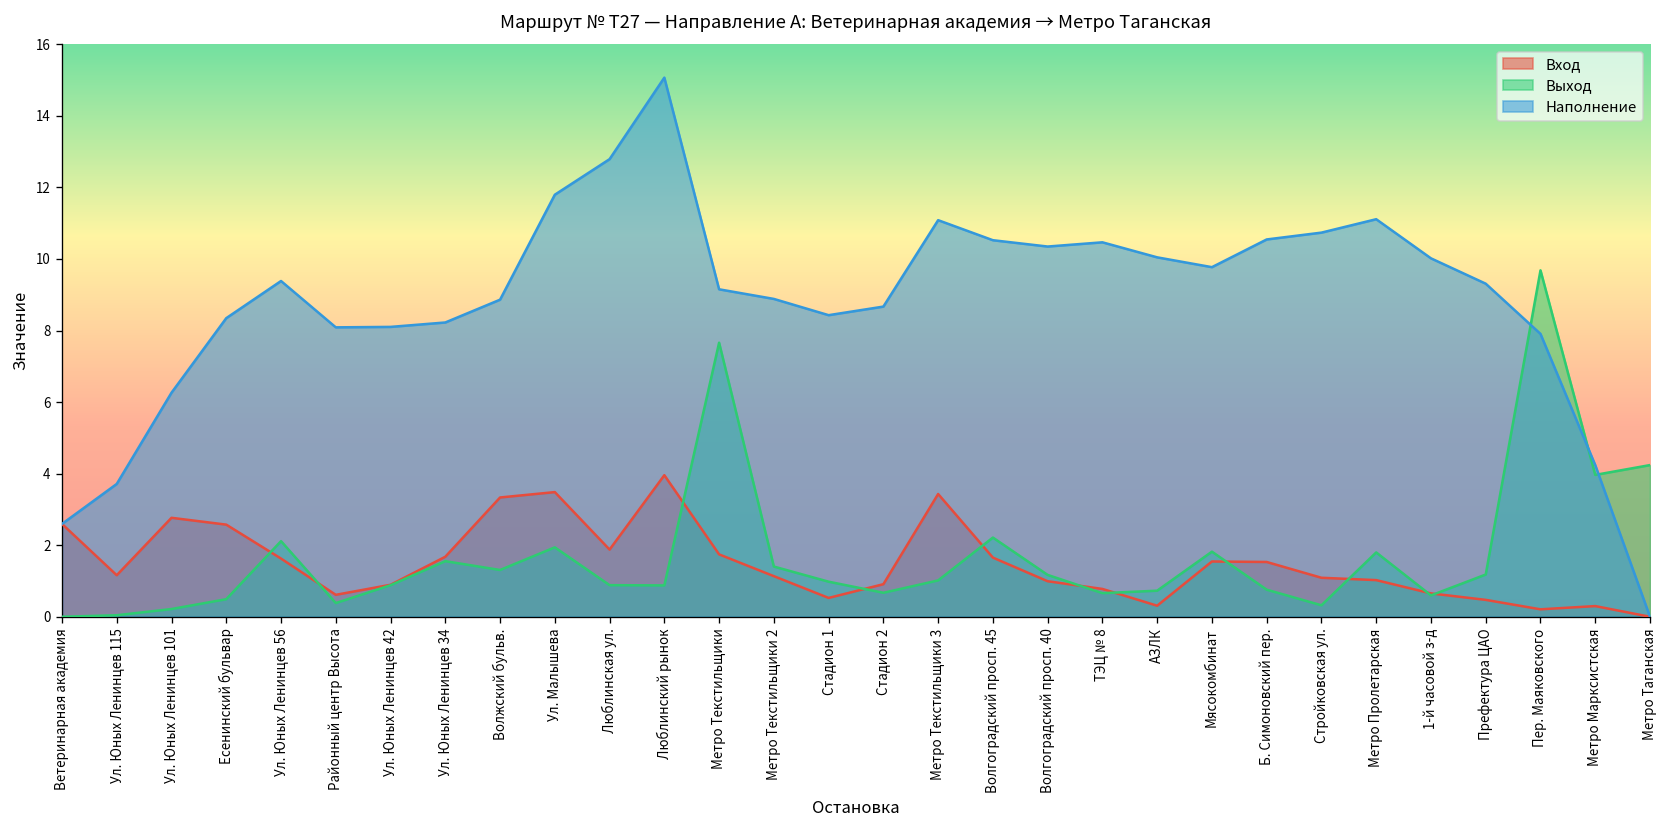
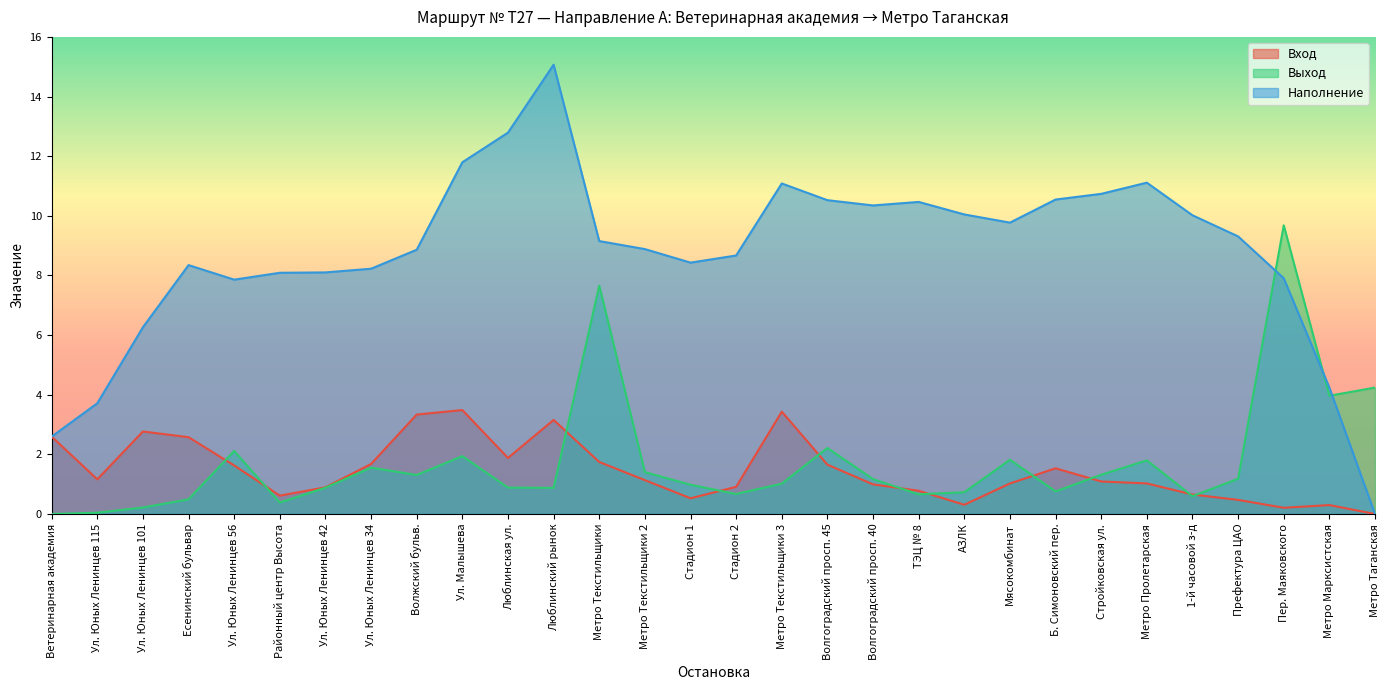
  {
    "Вход": {
      "Ул. Юных Ленинцев 115": 1.2,
      "Ул. Юных Ленинцев 101": 2.8,
      "Есенинский бульвар": 2.6,
      "Ул. Юных Ленинцев 56": 1.6,
      "Районный центр Высота": 0.6,
      "Ул. Юных Ленинцев 34": 1.7,
      "Волжский бульв.": 3.3,
      "Ул. Малышева": 3.5,
      "Люблинская ул.": 1.9,
-     "Люблинский рынок": 4.0,
+     "Люблинский рынок": 3.2,
      "Метро Текстильщики": 1.7,
      "Метро Текстильщики 2": 1.1,
      "Стадион 1": 0.5,
      "Стадион 2": 0.9,
      "Метро Текстильщики 3": 3.4,
      "Волгоградский просп. 45": 1.7,
      "Волгоградский просп. 40": 1.0,
      "ТЭЦ № 8": 0.8,
      "АЗЛК": 0.3,
-     "Мясокомбинат": 1.5,
+     "Мясокомбинат": 1.0,
      "Б. Симоновский пер.": 1.5,
      "Стройковская ул.": 1.1,
      "Метро Пролетарская": 1.0,
      "Префектура ЦАО": 0.5,
      "Пер. Маяковского": 0.2,
      "Метро Марксистская": 0.3
    },
    "Выход": {
      "Ветеринарная академия": 0.0,
      "Ул. Юных Ленинцев 115": 0.0,
      "Ул. Юных Ленинцев 101": 0.2,
      "Есенинский бульвар": 0.5,
      "Ул. Юных Ленинцев 56": 2.1,
      "Районный центр Высота": 0.4,
      "Ул. Юных Ленинцев 34": 1.6,
      "Волжский бульв.": 1.3,
      "Ул. Малышева": 1.9,
      "Люблинская ул.": 0.9,
      "Люблинский рынок": 0.9,
      "Метро Текстильщики": 7.7,
      "Метро Текстильщики 2": 1.4,
      "Стадион 1": 1.0,
      "Стадион 2": 0.7,
      "Метро Текстильщики 3": 1.0,
      "Волгоградский просп. 45": 2.2,
      "Волгоградский просп. 40": 1.2,
      "ТЭЦ № 8": 0.7,
      "АЗЛК": 0.7,
      "Мясокомбинат": 1.8,
      "Б. Симоновский пер.": 0.8,
-     "Стройковская ул.": 0.3,
+     "Стройковская ул.": 1.3,
      "Метро Пролетарская": 1.8,
      "Префектура ЦАО": 1.2,
      "Пер. Маяковского": 9.7,
      "Метро Марксистская": 4.0,
      "Метро Таганская": 4.2
    },
    "Наполнение": {
      "Ул. Юных Ленинцев 115": 3.7,
      "Ул. Юных Ленинцев 101": 6.3,
      "Есенинский бульвар": 8.3,
-     "Ул. Юных Ленинцев 56": 9.4,
+     "Ул. Юных Ленинцев 56": 7.9,
      "Районный центр Высота": 8.1,
      "Ул. Юных Ленинцев 42": 8.1,
      "Ул. Юных Ленинцев 34": 8.2,
      "Волжский бульв.": 8.9,
      "Ул. Малышева": 11.8,
      "Люблинская ул.": 12.8,
      "Люблинский рынок": 15.1,
      "Метро Текстильщики": 9.2,
      "Метро Текстильщики 2": 8.9,
      "Стадион 1": 8.4,
      "Стадион 2": 8.7,
      "Метро Текстильщики 3": 11.1,
      "Волгоградский просп. 45": 10.5,
      "Волгоградский просп. 40": 10.3,
      "ТЭЦ № 8": 10.5,
      "АЗЛК": 10.0,
      "Мясокомбинат": 9.8,
      "Б. Симоновский пер.": 10.5,
      "Стройковская ул.": 10.7,
      "Метро Пролетарская": 11.1,
      "1-й часовой з-д": 10.0,
      "Префектура ЦАО": 9.3,
      "Пер. Маяковского": 7.9,
      "Метро Марксистская": 4.2
    }
  }
